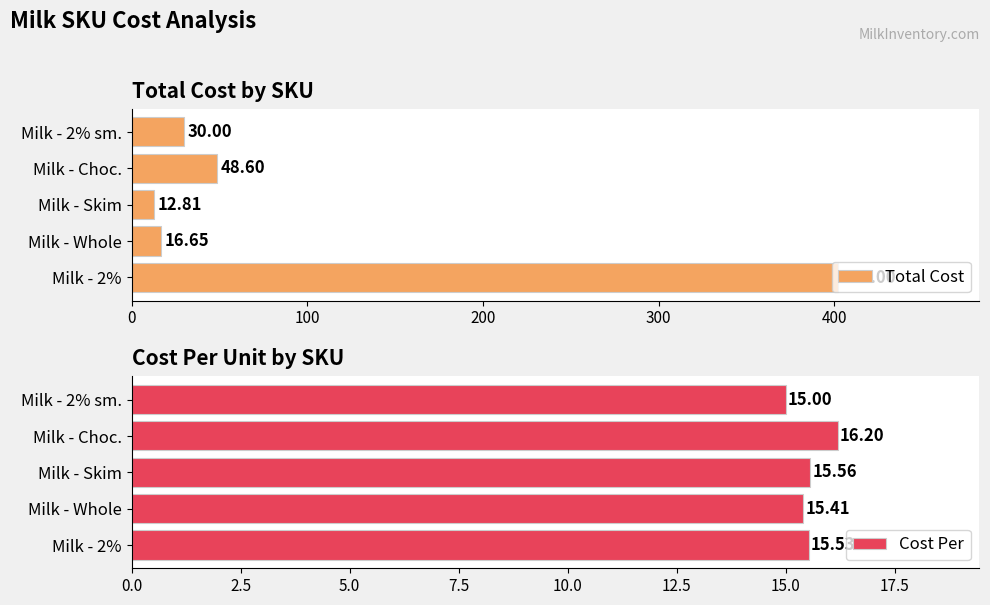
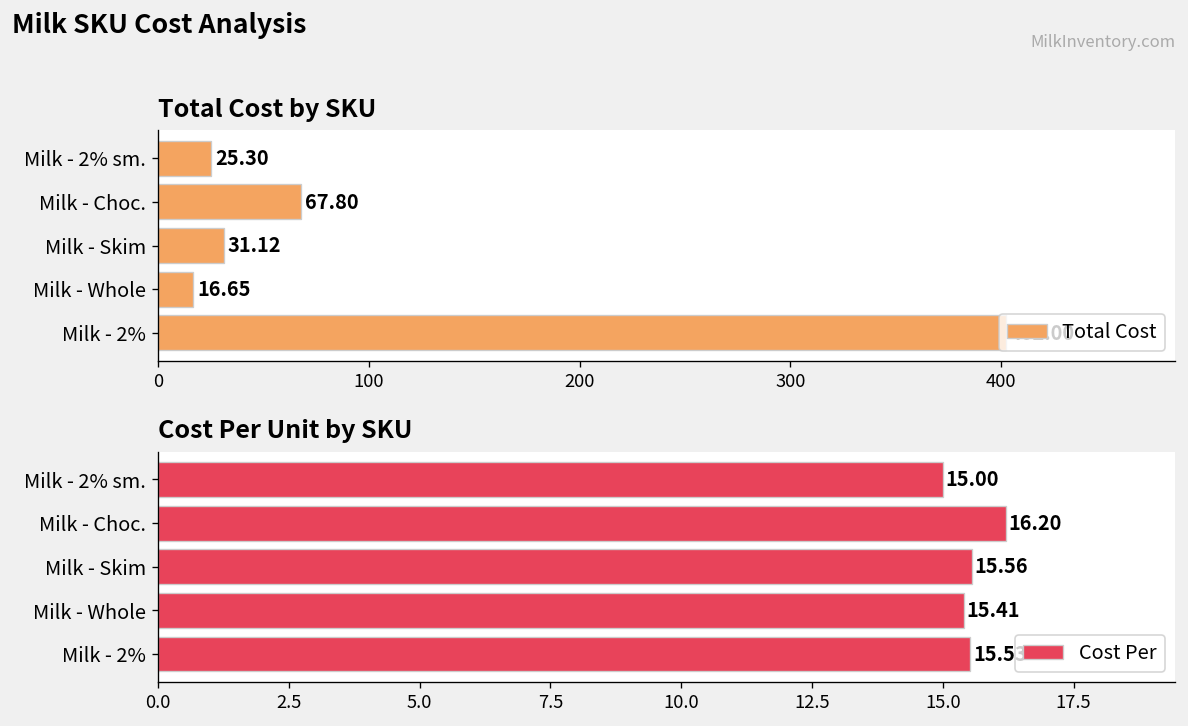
  {
    "Total Cost by SKU": {
-     "Milk - 2% sm.": 30.00,
-     "Milk - Choc.": 48.60,
-     "Milk - Skim": 12.81,
+     "Milk - 2% sm.": 25.30,
+     "Milk - Choc.": 67.80,
+     "Milk - Skim": 31.12,
      "Milk - Whole": 16.65
    },
    "Cost Per Unit by SKU": {
      "Milk - 2% sm.": 15.00,
      "Milk - Choc.": 16.20,
      "Milk - Skim": 15.56,
      "Milk - Whole": 15.41
    }
  }
